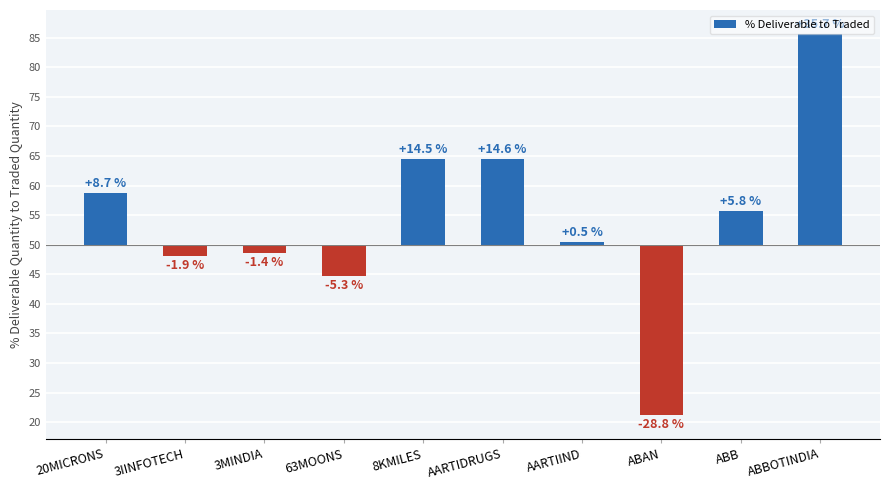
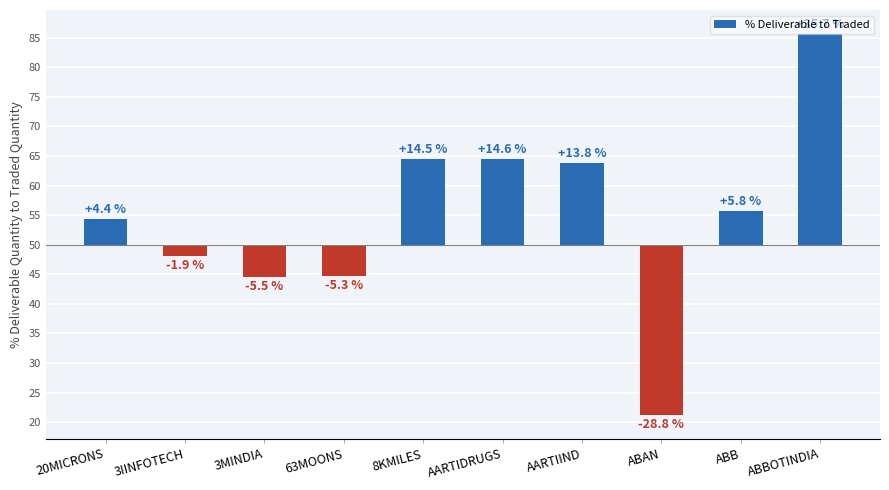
  {
-   "20MICRONS": "+8.7 %",
+   "20MICRONS": "+4.4 %",
    "3IINFOTECH": "-1.9 %",
-   "3MINDIA": "-1.4 %",
+   "3MINDIA": "-5.5 %",
    "63MOONS": "-5.3 %",
    "8KMILES": "+14.5 %",
    "AARTIDRUGS": "+14.6 %",
-   "AARTIIND": "+0.5 %",
+   "AARTIIND": "+13.8 %",
    "ABAN": "-28.8 %",
    "ABB": "+5.8 %"
  }
